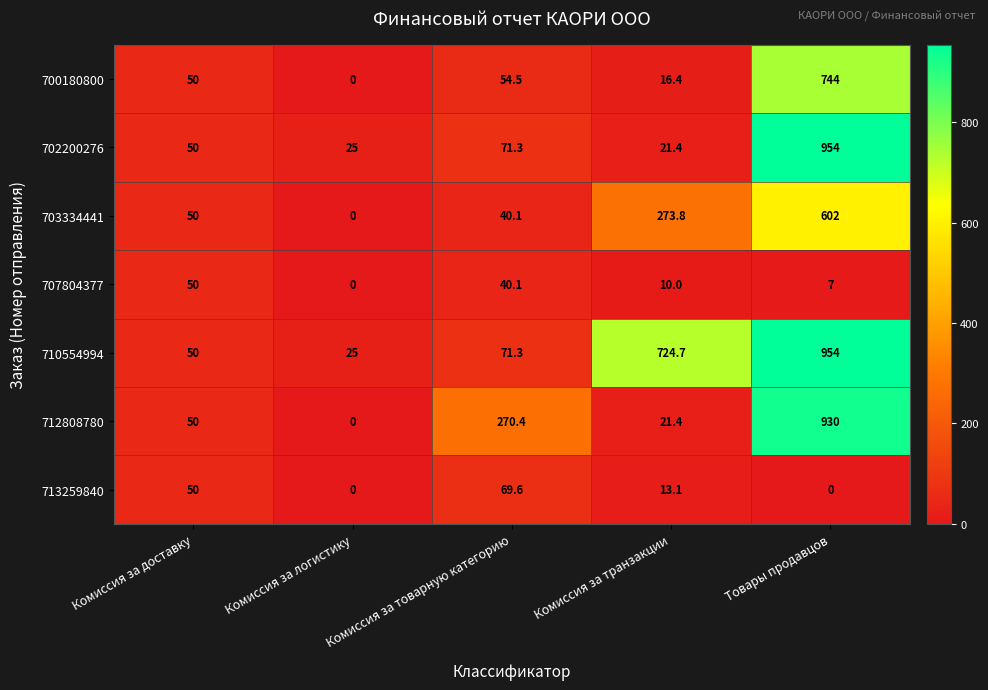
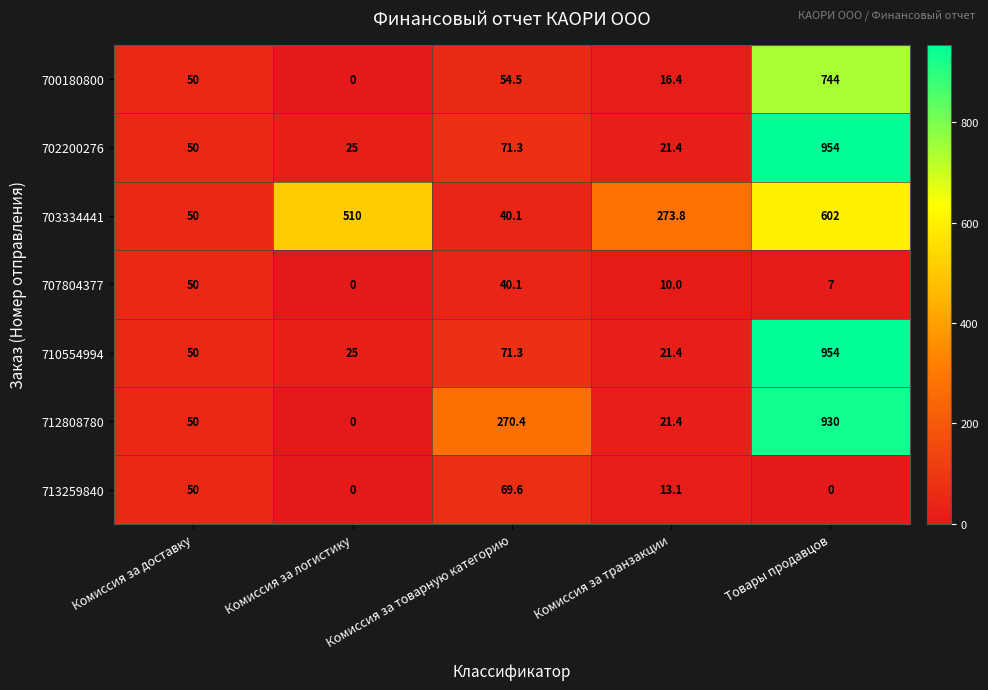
  {
    "700180800": {
      "Комиссия за доставку": 50,
      "Комиссия за логистику": 0,
      "Комиссия за товарную категорию": 54.5,
      "Комиссия за транзакции": 16.4,
      "Товары продавцов": 744
    },
    "702200276": {
      "Комиссия за доставку": 50,
      "Комиссия за логистику": 25,
      "Комиссия за товарную категорию": 71.3,
      "Комиссия за транзакции": 21.4,
      "Товары продавцов": 954
    },
    "703334441": {
      "Комиссия за доставку": 50,
-     "Комиссия за логистику": 0,
+     "Комиссия за логистику": 510,
      "Комиссия за товарную категорию": 40.1,
      "Комиссия за транзакции": 273.8,
      "Товары продавцов": 602
    },
    "707804377": {
      "Комиссия за доставку": 50,
      "Комиссия за логистику": 0,
      "Комиссия за товарную категорию": 40.1,
      "Комиссия за транзакции": 10.0,
      "Товары продавцов": 7
    },
    "710554994": {
      "Комиссия за доставку": 50,
      "Комиссия за логистику": 25,
      "Комиссия за товарную категорию": 71.3,
-     "Комиссия за транзакции": 724.7,
+     "Комиссия за транзакции": 21.4,
      "Товары продавцов": 954
    },
    "712808780": {
      "Комиссия за доставку": 50,
      "Комиссия за логистику": 0,
      "Комиссия за товарную категорию": 270.4,
      "Комиссия за транзакции": 21.4,
      "Товары продавцов": 930
    },
    "713259840": {
      "Комиссия за доставку": 50,
      "Комиссия за логистику": 0,
      "Комиссия за товарную категорию": 69.6,
      "Комиссия за транзакции": 13.1,
      "Товары продавцов": 0
    }
  }
